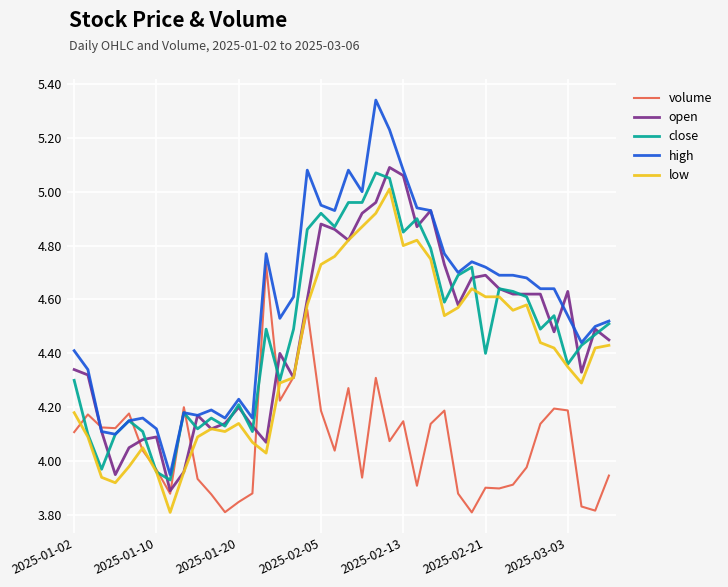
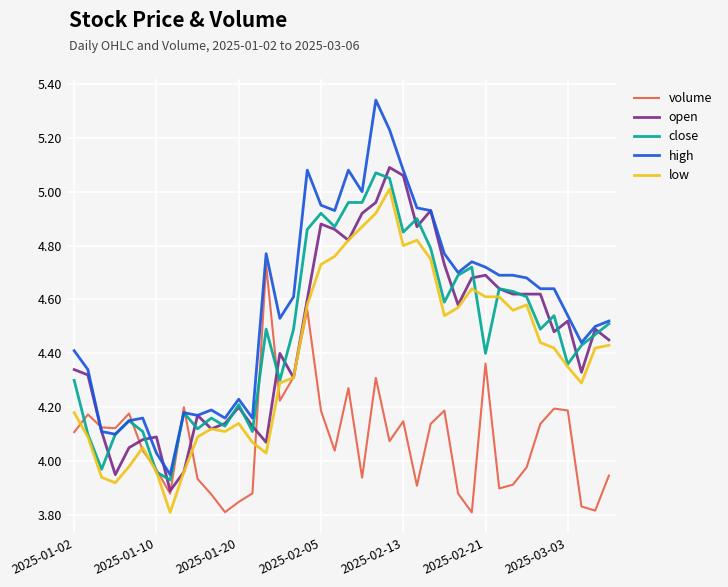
  {
    "volume": {
      "2025-01-02": 4.11,
      "2025-01-20": 3.85,
      "2025-02-05": 4.19,
      "2025-02-13": 4.15,
-     "2025-02-21": 3.90,
+     "2025-02-21": 4.36,
      "2025-03-03": 4.19
    },
    "open": {
      "2025-01-02": 4.34,
      "2025-01-10": 4.09,
      "2025-01-20": 4.20,
      "2025-02-05": 4.88,
      "2025-02-13": 5.06,
      "2025-02-21": 4.69,
-     "2025-03-03": 4.63
+     "2025-03-03": 4.52
    },
    "close": {
      "2025-01-02": 4.30,
      "2025-01-20": 4.21,
      "2025-02-05": 4.92,
      "2025-02-13": 4.85,
      "2025-02-21": 4.40,
      "2025-03-03": 4.36
    },
    "high": {
      "2025-01-02": 4.41,
-     "2025-01-10": 4.12,
+     "2025-01-10": 4.03,
      "2025-01-20": 4.23,
      "2025-02-05": 4.95,
      "2025-02-13": 5.08,
      "2025-02-21": 4.72,
      "2025-03-03": 4.54
    },
    "low": {
      "2025-01-02": 4.18,
      "2025-01-20": 4.14,
      "2025-02-05": 4.73,
      "2025-02-13": 4.80,
      "2025-02-21": 4.61,
      "2025-03-03": 4.35
    }
  }
